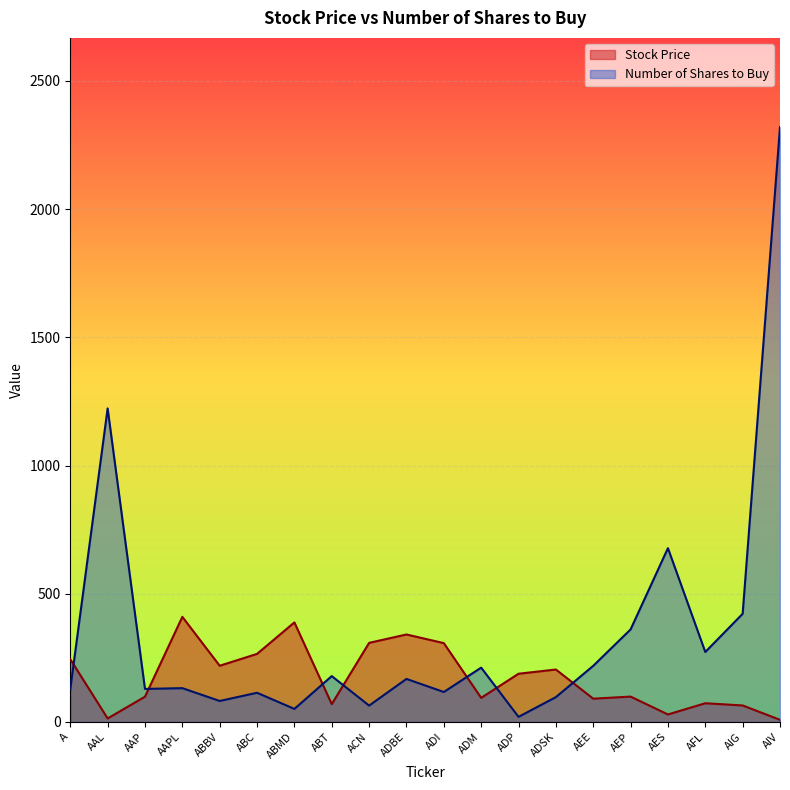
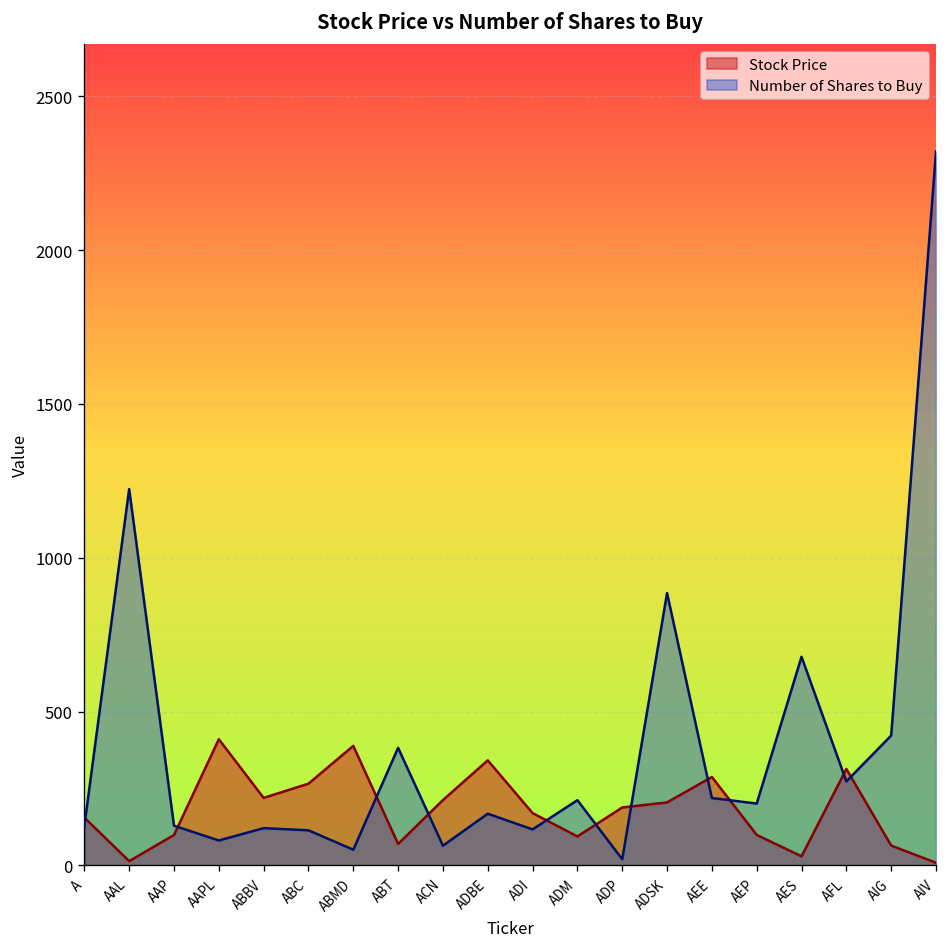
  {
    "Stock Price": {
-     "A": 240,
+     "A": 160,
      "AAL": 10,
      "AAP": 100,
      "AAPL": 410,
      "ABBV": 220,
      "ABC": 270,
      "ABMD": 390,
      "ABT": 70,
-     "ACN": 310,
+     "ACN": 210,
      "ADBE": 340,
-     "ADI": 310,
+     "ADI": 170,
      "ADM": 90,
      "ADP": 190,
      "ADSK": 200,
-     "AEE": 90,
+     "AEE": 290,
      "AEP": 100,
      "AES": 30,
-     "AFL": 70,
+     "AFL": 310,
      "AIG": 60,
      "AIV": 10
    },
    "Number of Shares to Buy": {
      "A": 130,
      "AAL": 1220,
      "AAP": 130,
-     "AAPL": 130,
-     "ABBV": 80,
+     "AAPL": 80,
+     "ABBV": 120,
      "ABC": 110,
      "ABMD": 50,
-     "ABT": 180,
+     "ABT": 380,
      "ACN": 60,
      "ADBE": 170,
      "ADI": 120,
      "ADM": 210,
      "ADP": 20,
-     "ADSK": 100,
+     "ADSK": 890,
      "AEE": 220,
-     "AEP": 360,
+     "AEP": 200,
      "AES": 680,
      "AFL": 270,
      "AIG": 420,
      "AIV": 2320
    }
  }
